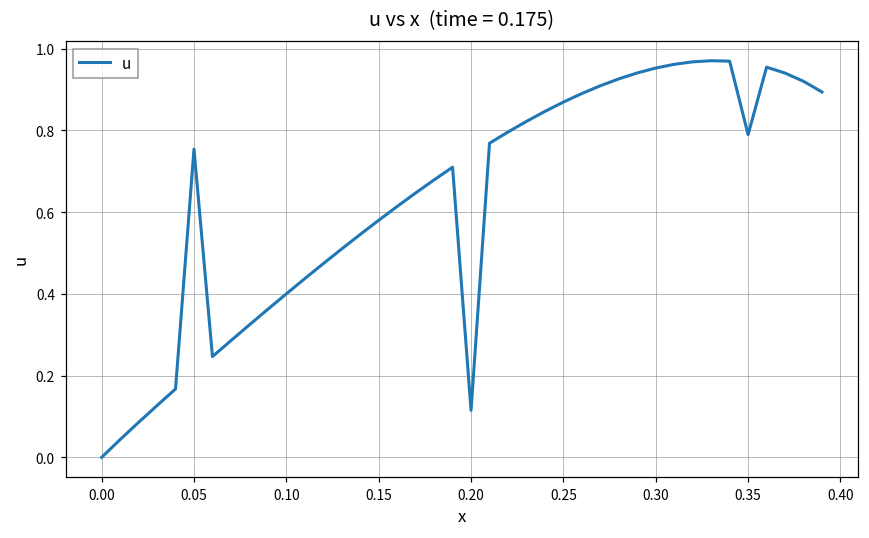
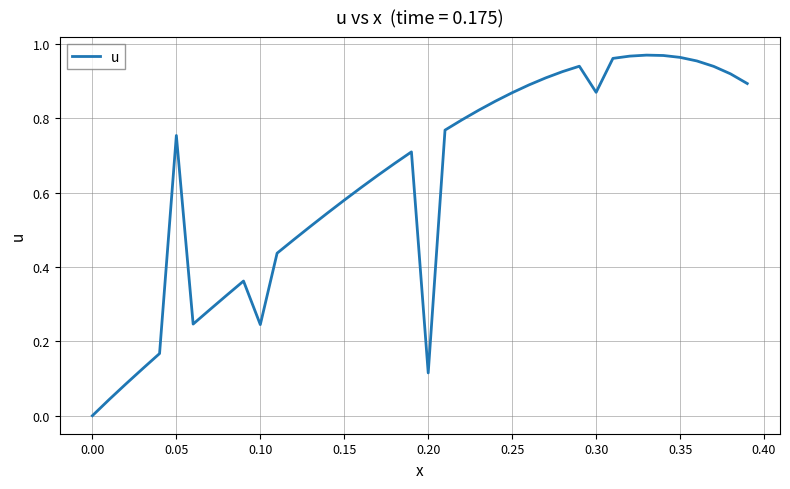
  {
    "0.00": 0.00,
    "0.05": 0.75,
-   "0.10": 0.40,
+   "0.10": 0.25,
    "0.15": 0.58,
    "0.20": 0.12,
    "0.25": 0.87,
-   "0.30": 0.95,
-   "0.35": 0.79
+   "0.30": 0.87,
+   "0.35": 0.96
  }
